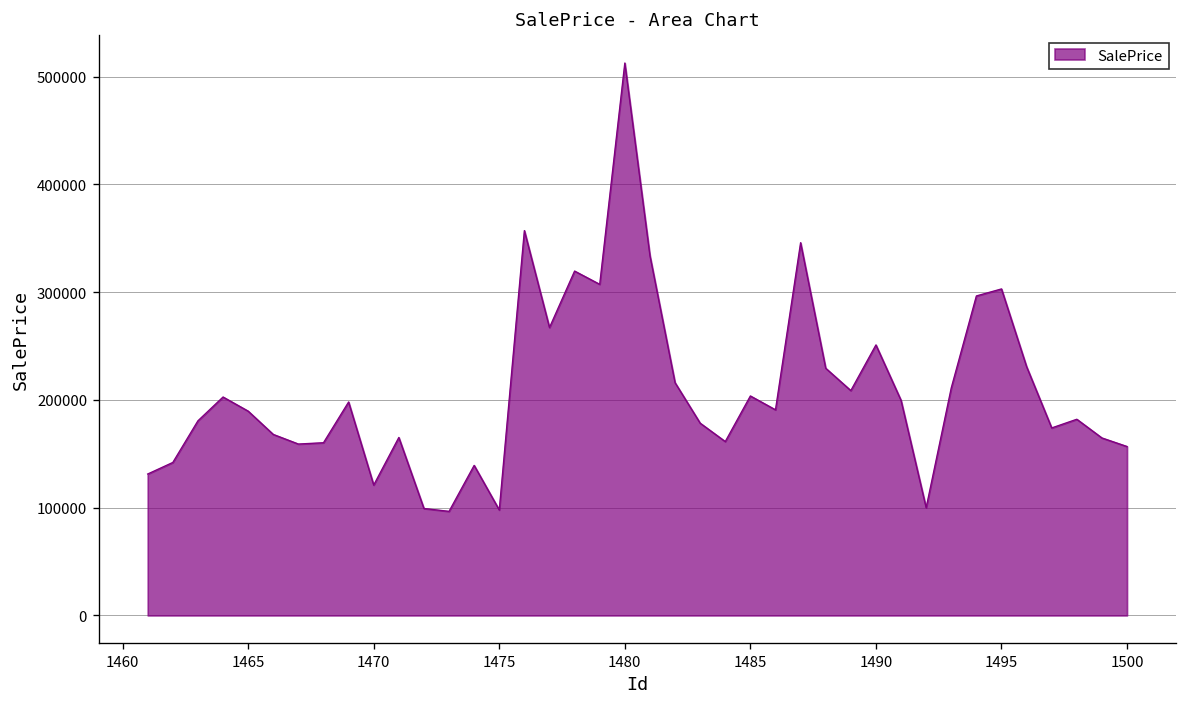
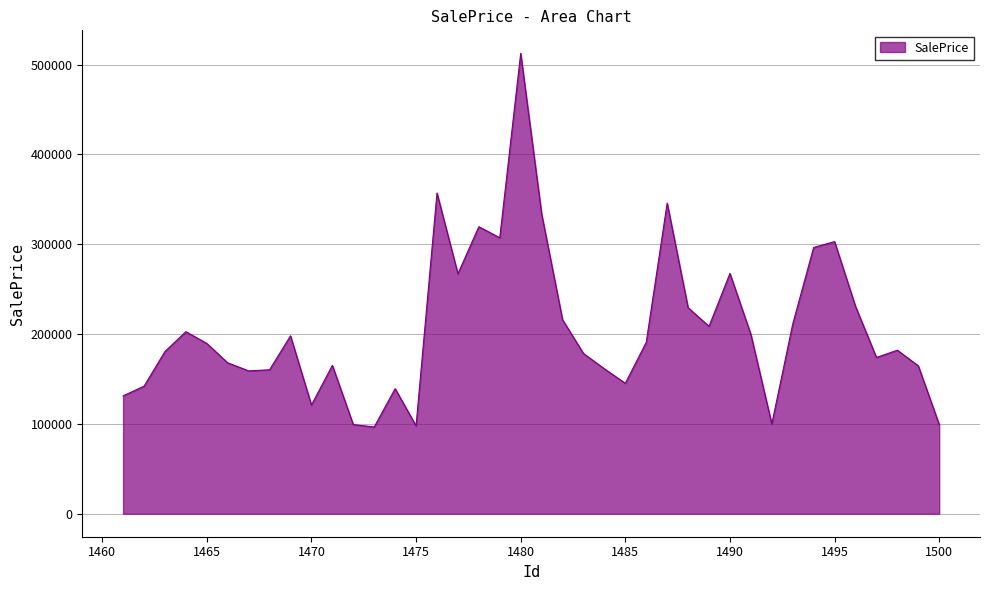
  {
    "1465": 190000,
    "1470": 120000,
    "1475": 100000,
    "1480": 510000,
-   "1485": 200000,
-   "1490": 250000,
+   "1485": 150000,
+   "1490": 270000,
    "1495": 300000,
-   "1500": 160000
+   "1500": 100000
  }
